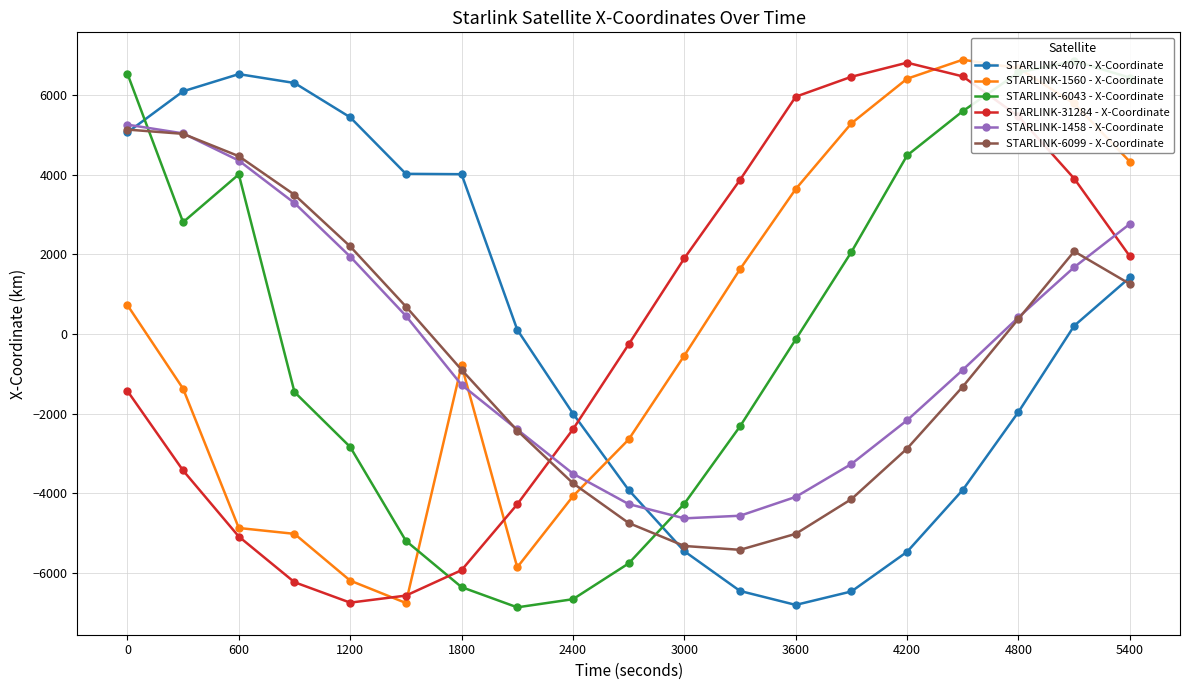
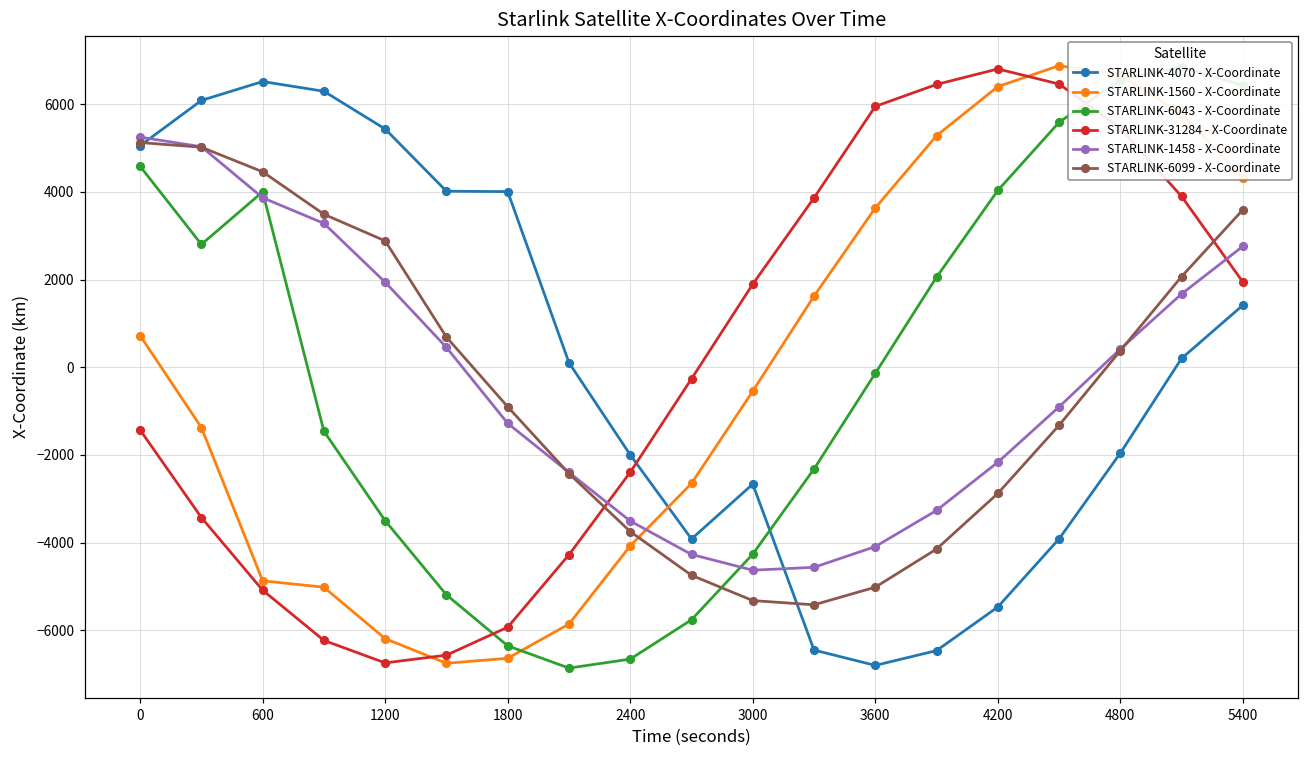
  {
    "STARLINK-4070 - X-Coordinate": {
      "0": 5100,
      "600": 6500,
      "1200": 5400,
      "1800": 4000,
      "2400": -2000,
-     "3000": -5500,
+     "3000": -2700,
      "3600": -6800,
      "4200": -5500,
      "4800": -2000,
      "5400": 1400
    },
    "STARLINK-1560 - X-Coordinate": {
      "0": 700,
      "600": -4900,
      "1200": -6200,
-     "1800": -800,
+     "1800": -6600,
      "2400": -4100,
      "3000": -500,
      "3600": 3600,
      "4200": 6400,
      "5400": 4300
    },
    "STARLINK-6043 - X-Coordinate": {
-     "0": 6500,
+     "0": 4600,
      "600": 4000,
-     "1200": -2800,
+     "1200": -3500,
      "1800": -6400,
      "2400": -6700,
      "3000": -4300,
      "3600": -100,
-     "4200": 4500
+     "4200": 4000
    },
    "STARLINK-31284 - X-Coordinate": {
      "0": -1400,
      "600": -5100,
      "1200": -6700,
      "1800": -5900,
      "2400": -2400,
      "3000": 1900,
      "3600": 6000,
      "4200": 6800,
      "5400": 1900
    },
    "STARLINK-1458 - X-Coordinate": {
      "0": 5300,
-     "600": 4400,
+     "600": 3900,
      "1200": 1900,
      "1800": -1300,
      "2400": -3500,
      "3000": -4600,
      "3600": -4100,
      "4200": -2200,
      "5400": 2800
    },
    "STARLINK-6099 - X-Coordinate": {
      "0": 5100,
      "600": 4500,
-     "1200": 2200,
+     "1200": 2900,
      "1800": -900,
      "2400": -3700,
      "3000": -5300,
      "3600": -5000,
      "4200": -2900,
-     "5400": 1300
+     "5400": 3600
    }
  }
